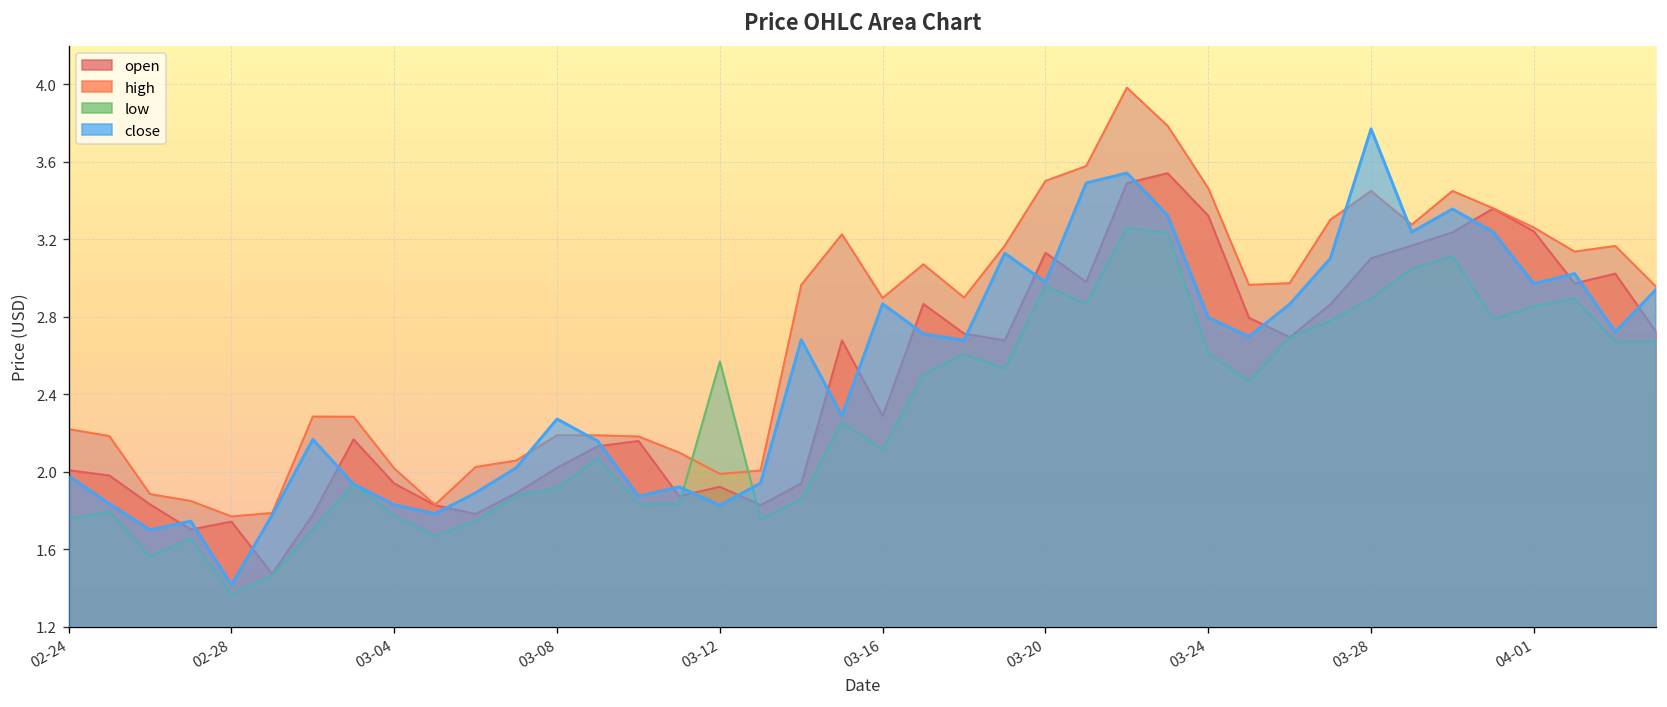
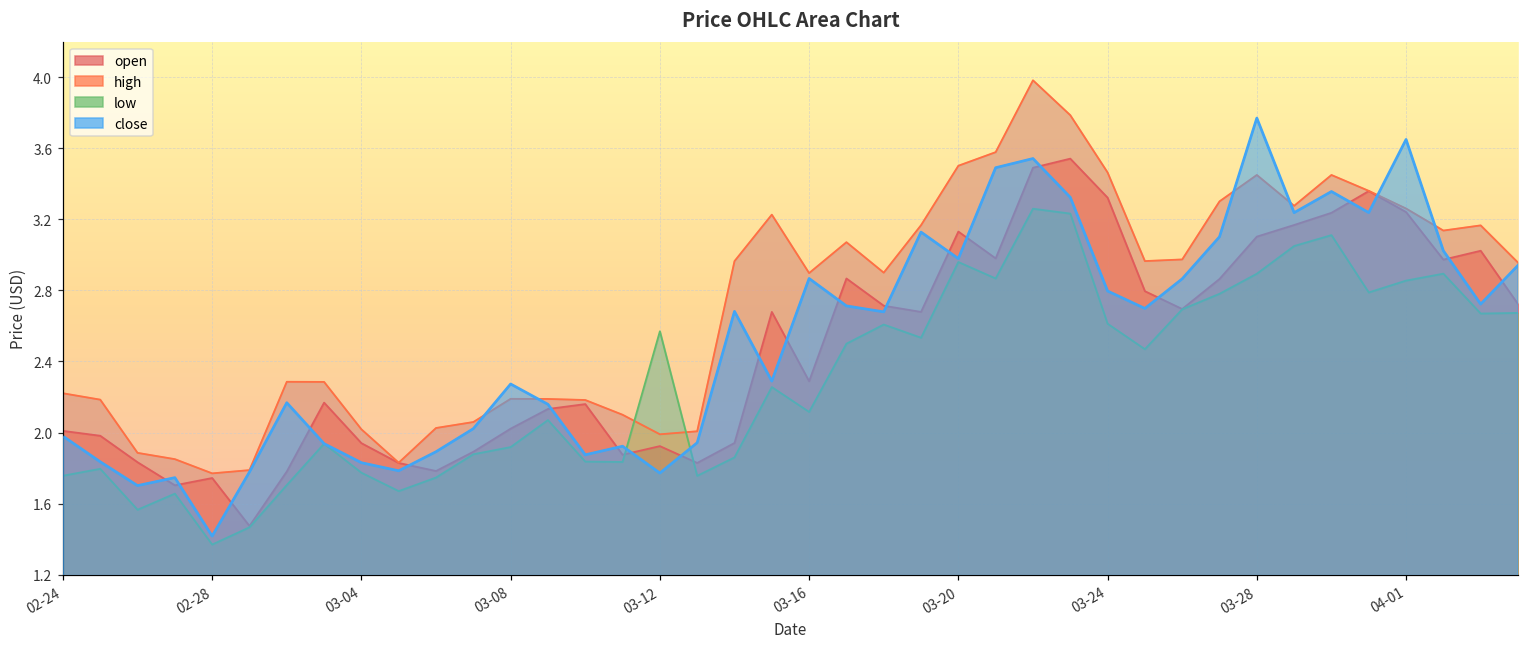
  {
    "close": {
      "02-24": 1.98,
      "02-28": 1.42,
      "03-04": 1.83,
      "03-08": 2.27,
-     "03-12": 1.83,
+     "03-12": 1.77,
      "03-16": 2.87,
      "03-20": 2.98,
      "03-24": 2.80,
      "03-28": 3.77,
-     "04-01": 2.97
+     "04-01": 3.65
    }
  }
